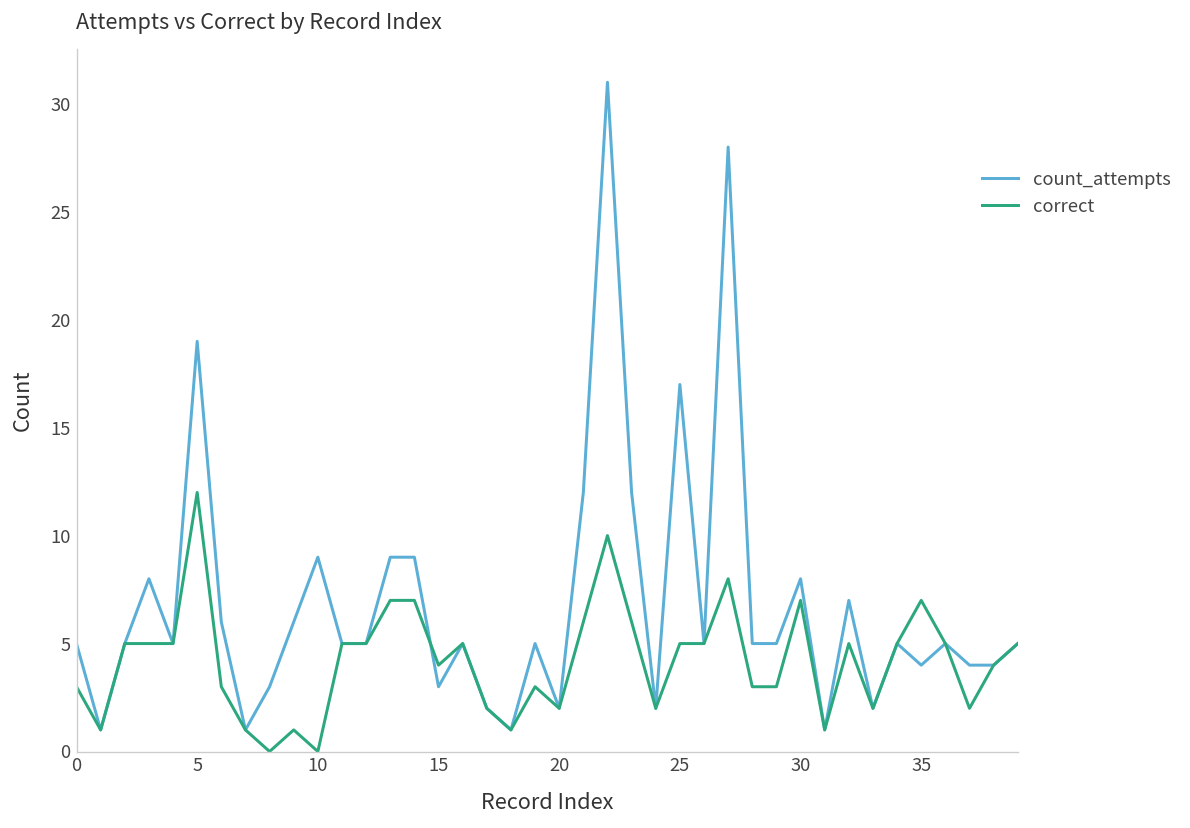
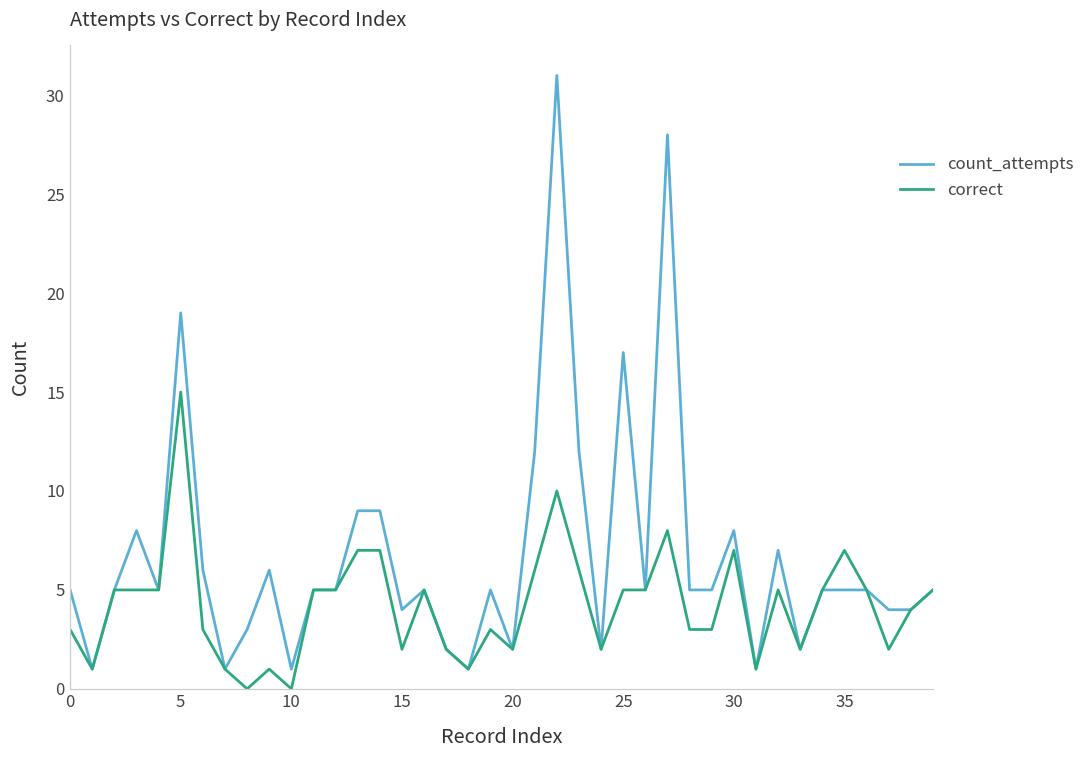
  {
    "count_attempts": {
      "0": 5,
      "5": 19,
-     "10": 9,
-     "15": 3,
+     "10": 1,
+     "15": 4,
      "25": 17,
      "30": 8,
-     "35": 4
+     "35": 5
    },
    "correct": {
      "0": 3,
-     "5": 12,
+     "5": 15,
      "10": 0,
-     "15": 4,
+     "15": 2,
      "25": 5,
      "30": 7,
      "35": 7
    }
  }
